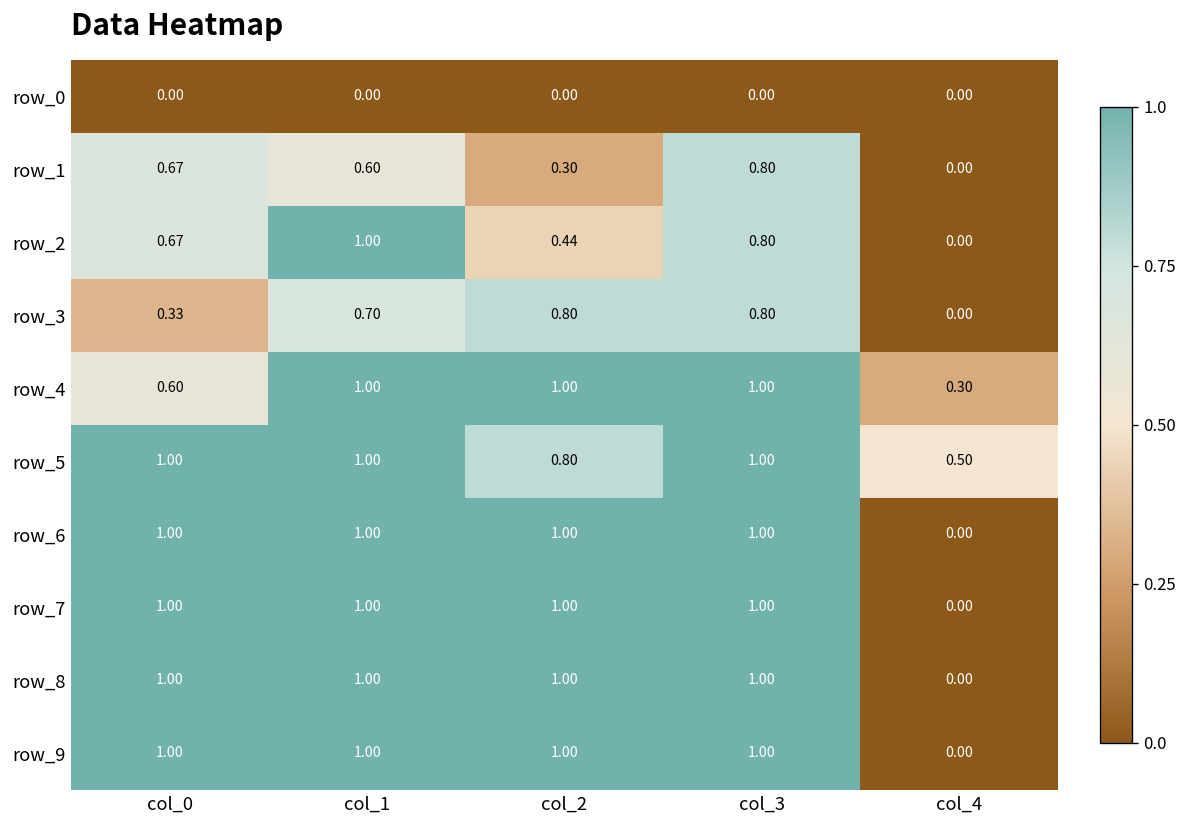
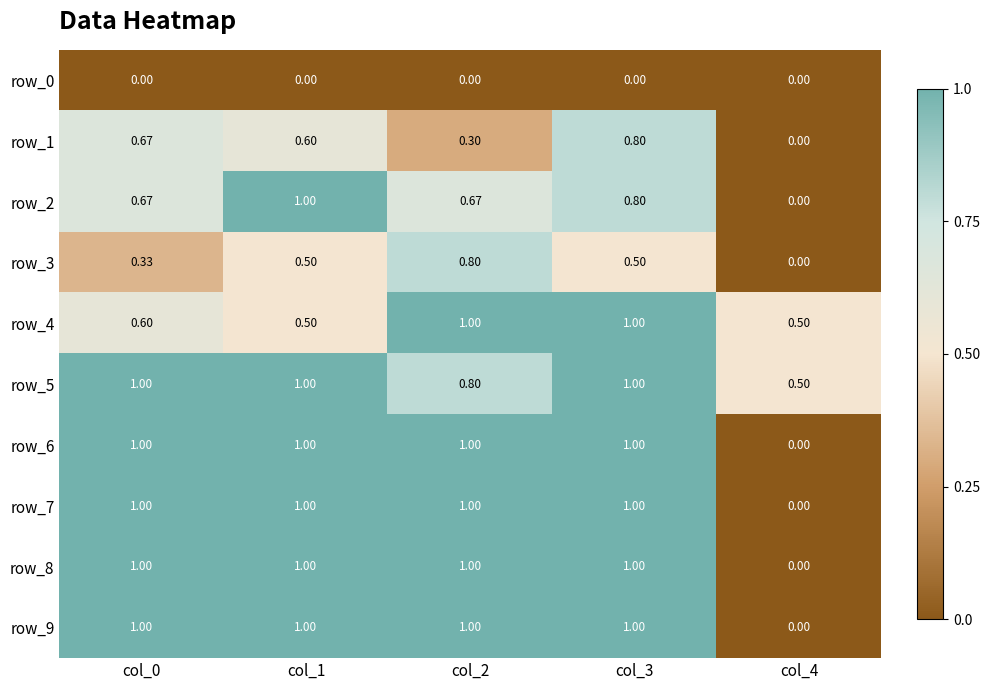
  {
    "row_0": {
      "col_0": 0.00,
      "col_1": 0.00,
      "col_2": 0.00,
      "col_3": 0.00,
      "col_4": 0.00
    },
    "row_1": {
      "col_0": 0.67,
      "col_1": 0.60,
      "col_2": 0.30,
      "col_3": 0.80,
      "col_4": 0.00
    },
    "row_2": {
      "col_0": 0.67,
      "col_1": 1.00,
-     "col_2": 0.44,
+     "col_2": 0.67,
      "col_3": 0.80,
      "col_4": 0.00
    },
    "row_3": {
      "col_0": 0.33,
-     "col_1": 0.70,
+     "col_1": 0.50,
      "col_2": 0.80,
-     "col_3": 0.80,
+     "col_3": 0.50,
      "col_4": 0.00
    },
    "row_4": {
      "col_0": 0.60,
-     "col_1": 1.00,
+     "col_1": 0.50,
      "col_2": 1.00,
      "col_3": 1.00,
-     "col_4": 0.30
+     "col_4": 0.50
    },
    "row_5": {
      "col_0": 1.00,
      "col_1": 1.00,
      "col_2": 0.80,
      "col_3": 1.00,
      "col_4": 0.50
    },
    "row_6": {
      "col_0": 1.00,
      "col_1": 1.00,
      "col_2": 1.00,
      "col_3": 1.00,
      "col_4": 0.00
    },
    "row_7": {
      "col_0": 1.00,
      "col_1": 1.00,
      "col_2": 1.00,
      "col_3": 1.00,
      "col_4": 0.00
    },
    "row_8": {
      "col_0": 1.00,
      "col_1": 1.00,
      "col_2": 1.00,
      "col_3": 1.00,
      "col_4": 0.00
    },
    "row_9": {
      "col_0": 1.00,
      "col_1": 1.00,
      "col_2": 1.00,
      "col_3": 1.00,
      "col_4": 0.00
    }
  }
